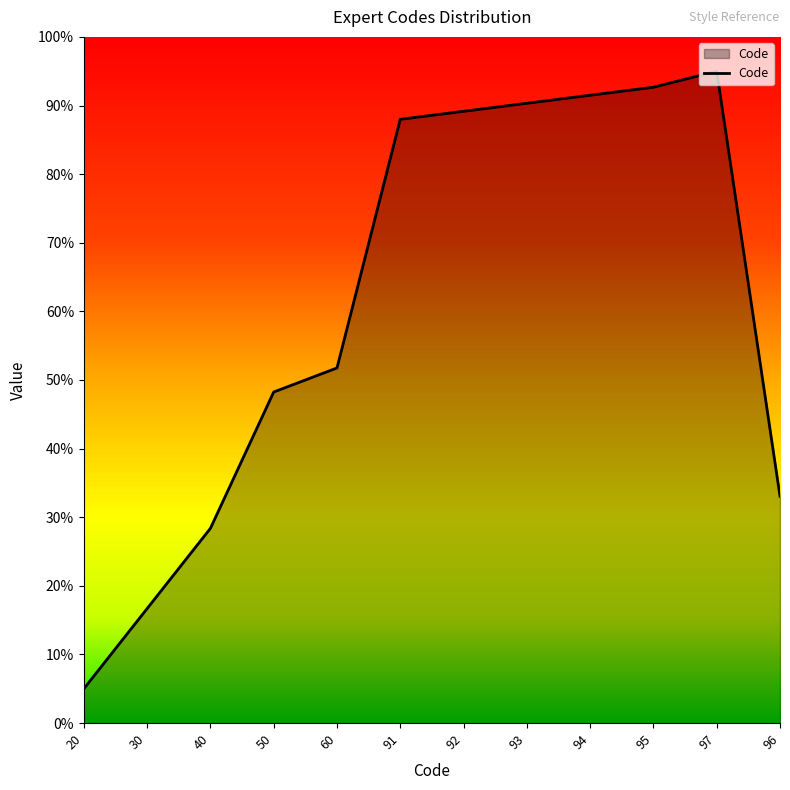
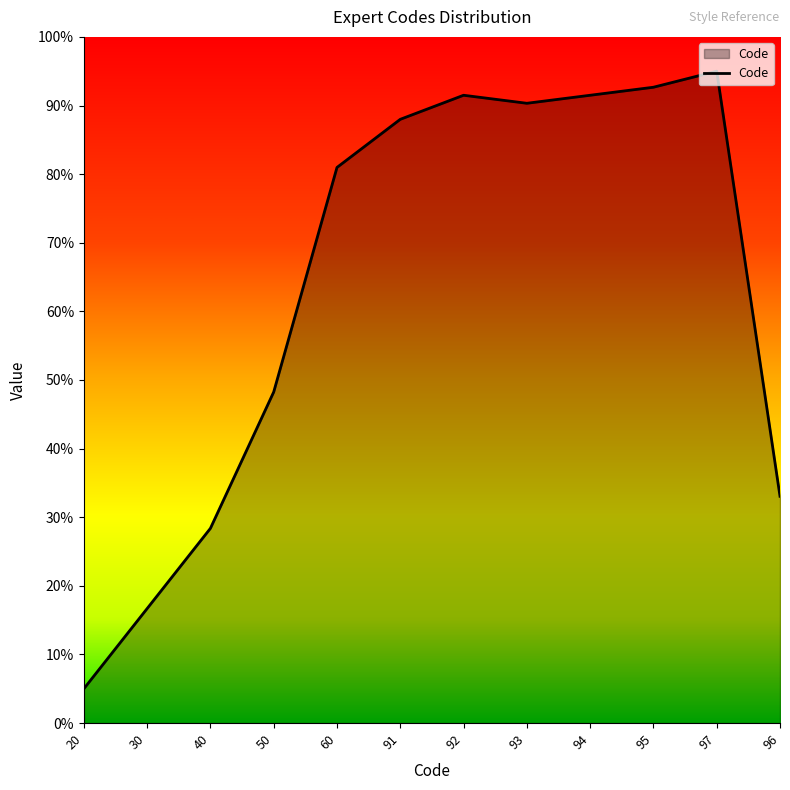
  {
    "20": "5%",
    "30": "17%",
    "40": "28%",
    "50": "48%",
-   "60": "52%",
+   "60": "81%",
    "91": "88%",
-   "92": "89%",
+   "92": "91%",
    "93": "90%",
    "94": "91%",
    "95": "93%",
    "96": "33%"
  }
